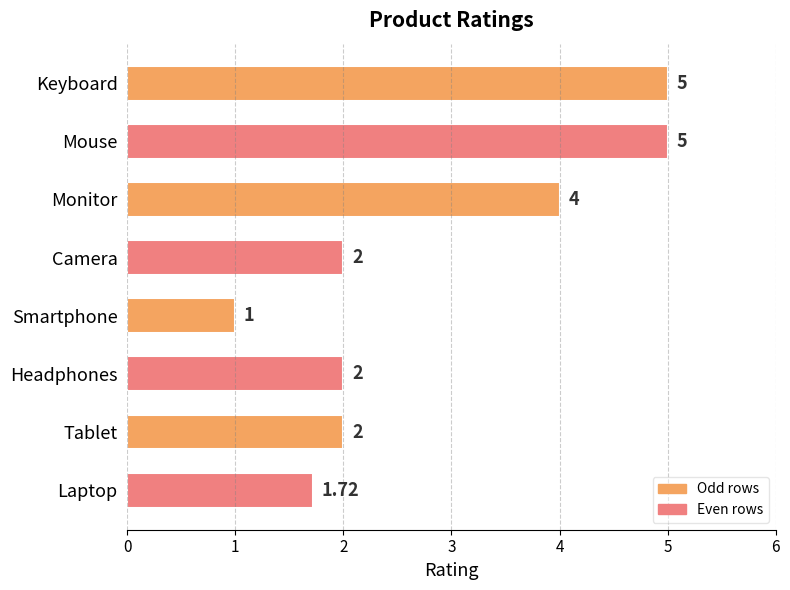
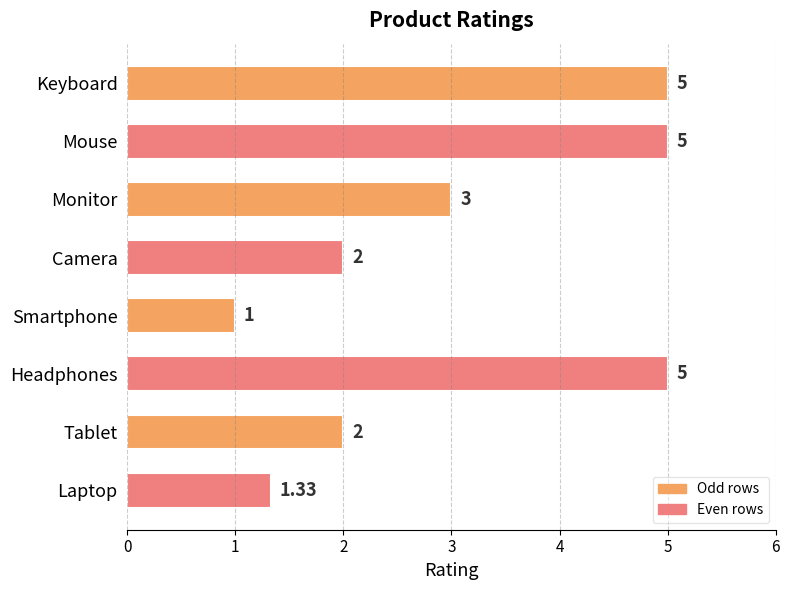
  {
    "Keyboard": 5,
    "Mouse": 5,
-   "Monitor": 4,
+   "Monitor": 3,
    "Camera": 2,
    "Smartphone": 1,
-   "Headphones": 2,
+   "Headphones": 5,
    "Tablet": 2,
-   "Laptop": 1.72
+   "Laptop": 1.33
  }
